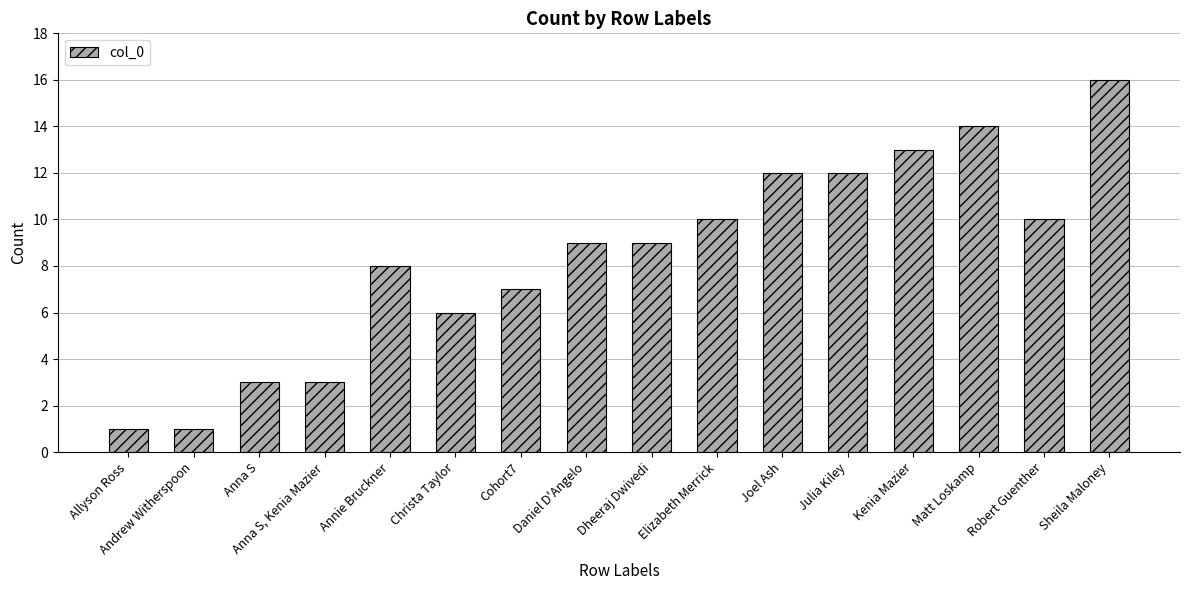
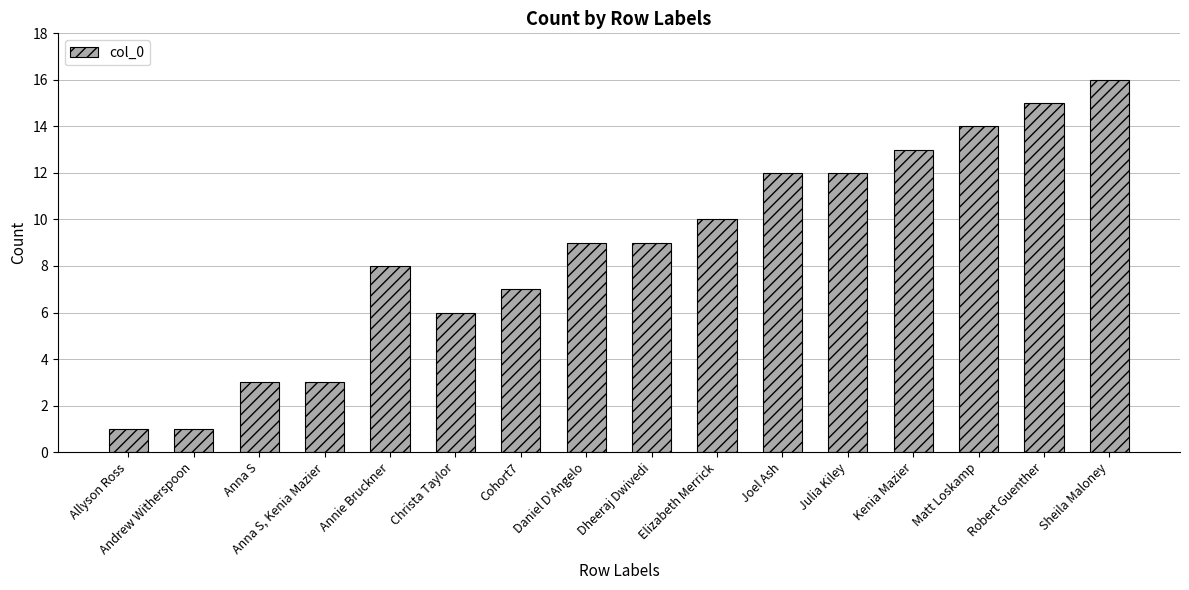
  {
    "Allyson Ross": 1,
    "Andrew Witherspoon": 1,
    "Anna S": 3,
    "Anna S, Kenia Mazier": 3,
    "Annie Bruckner": 8,
    "Christa Taylor": 6,
    "Cohort7": 7,
    "Daniel D'Angelo": 9,
    "Dheeraj Dwivedi": 9,
    "Elizabeth Merrick": 10,
    "Joel Ash": 12,
    "Julia Kiley": 12,
    "Kenia Mazier": 13,
    "Matt Loskamp": 14,
-   "Robert Guenther": 10,
+   "Robert Guenther": 15,
    "Sheila Maloney": 16
  }
